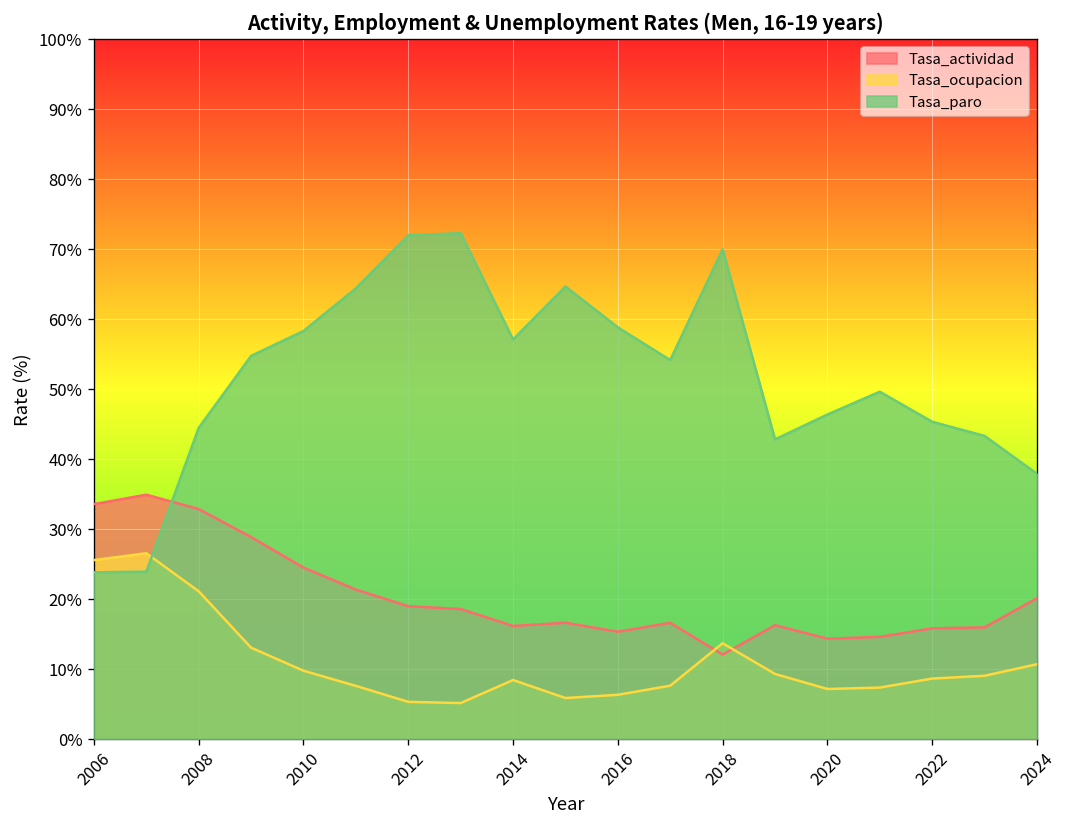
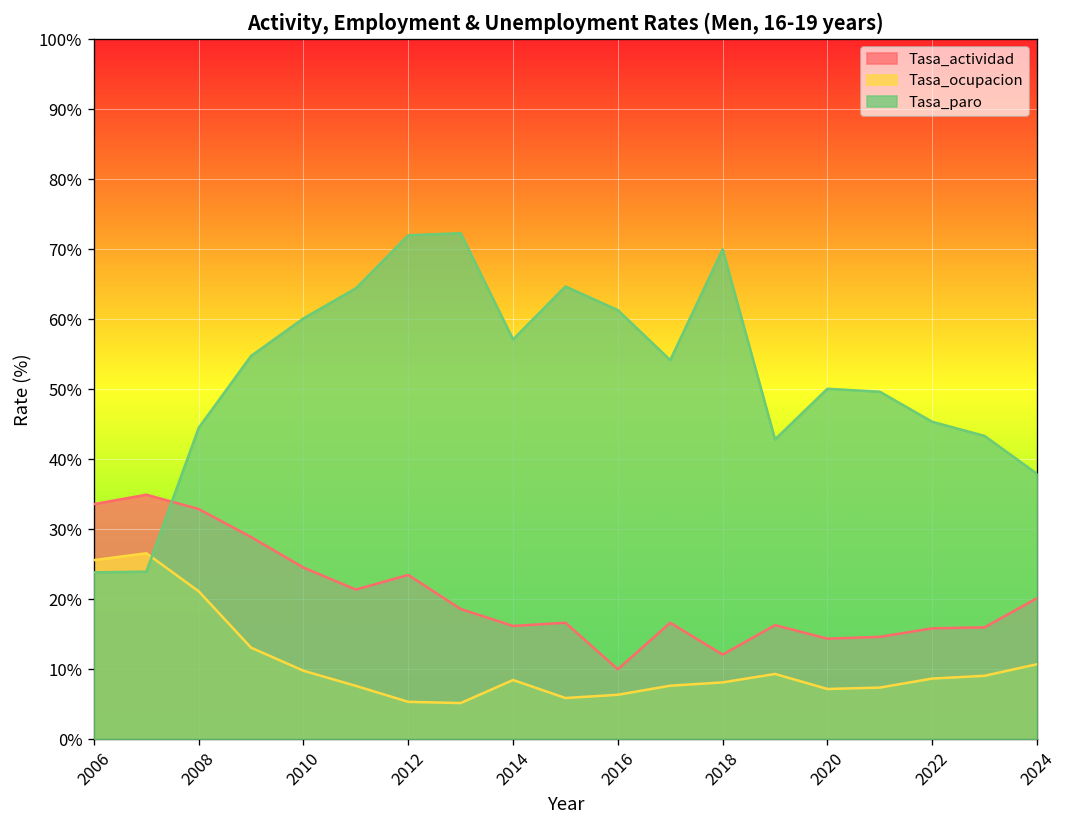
  {
    "Tasa_actividad": {
      "2006": "34%",
      "2008": "33%",
      "2010": "25%",
-     "2012": "19%",
+     "2012": "23%",
      "2014": "16%",
-     "2016": "15%",
+     "2016": "10%",
      "2018": "12%",
      "2020": "14%",
      "2022": "16%",
      "2024": "20%"
    },
    "Tasa_ocupacion": {
      "2006": "26%",
      "2008": "21%",
      "2010": "10%",
      "2012": "5%",
      "2014": "8%",
      "2016": "6%",
-     "2018": "14%",
+     "2018": "8%",
      "2020": "7%",
      "2022": "9%",
      "2024": "11%"
    },
    "Tasa_paro": {
      "2006": "24%",
      "2008": "44%",
-     "2010": "58%",
+     "2010": "60%",
      "2012": "72%",
      "2014": "57%",
-     "2016": "59%",
+     "2016": "61%",
      "2018": "70%",
-     "2020": "46%",
+     "2020": "50%",
      "2022": "45%",
      "2024": "38%"
    }
  }
